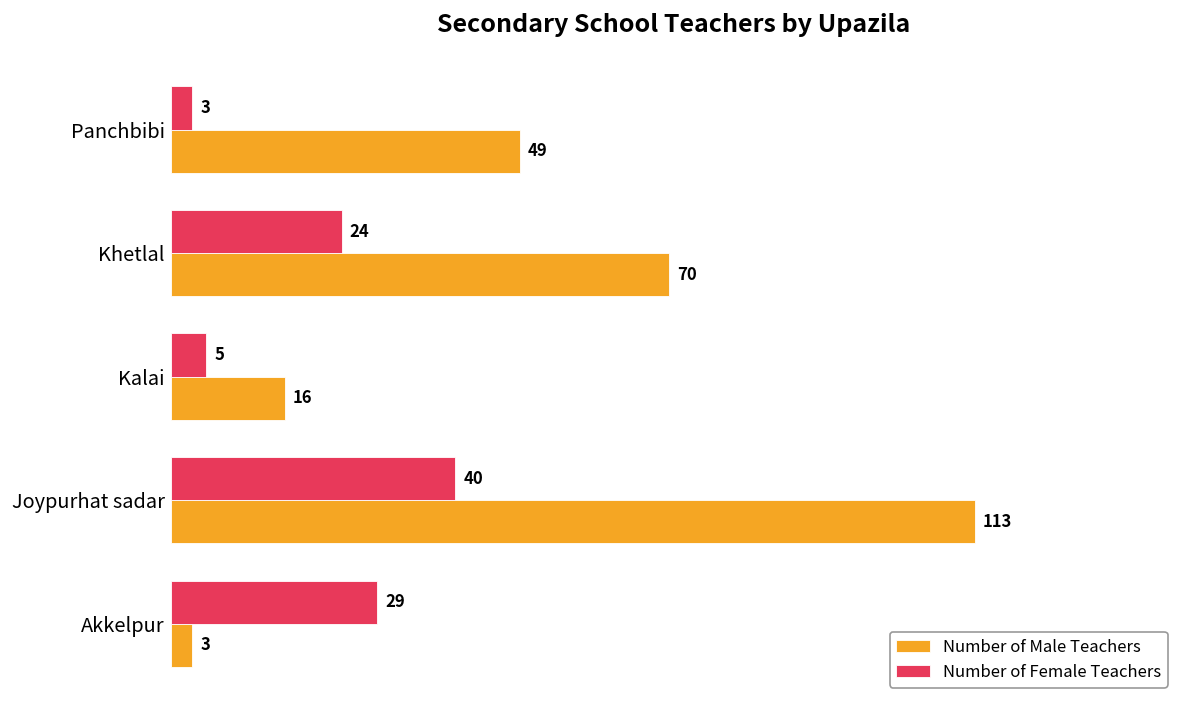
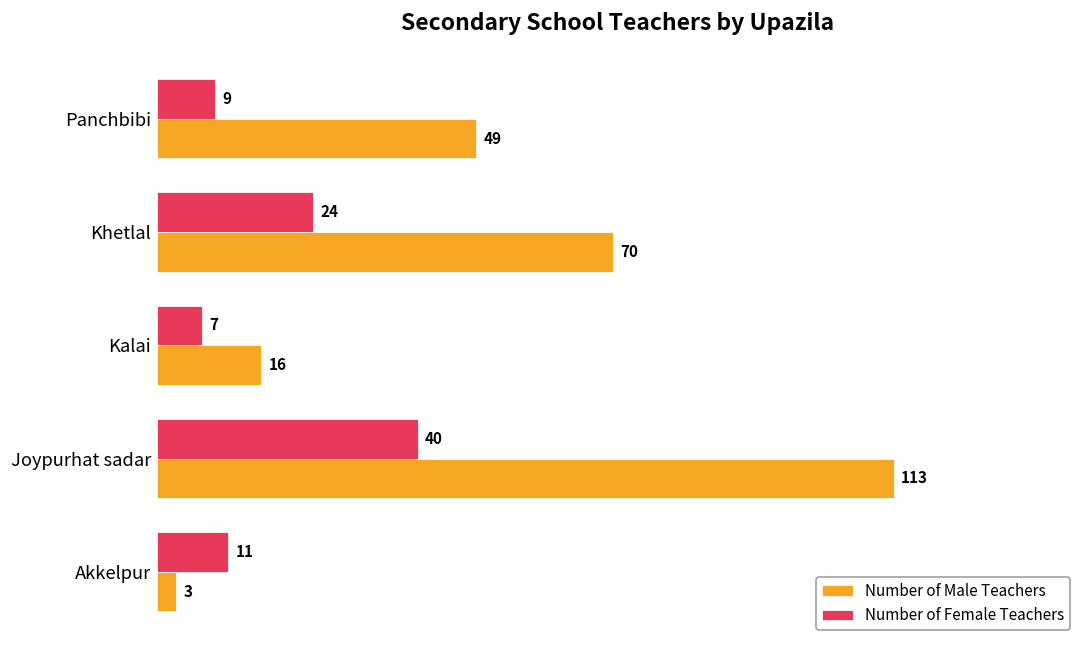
  {
    "Number of Male Teachers": {
      "Panchbibi": 49,
      "Khetlal": 70,
      "Kalai": 16,
      "Joypurhat sadar": 113,
      "Akkelpur": 3
    },
    "Number of Female Teachers": {
-     "Panchbibi": 3,
+     "Panchbibi": 9,
      "Khetlal": 24,
-     "Kalai": 5,
+     "Kalai": 7,
      "Joypurhat sadar": 40,
-     "Akkelpur": 29
+     "Akkelpur": 11
    }
  }
